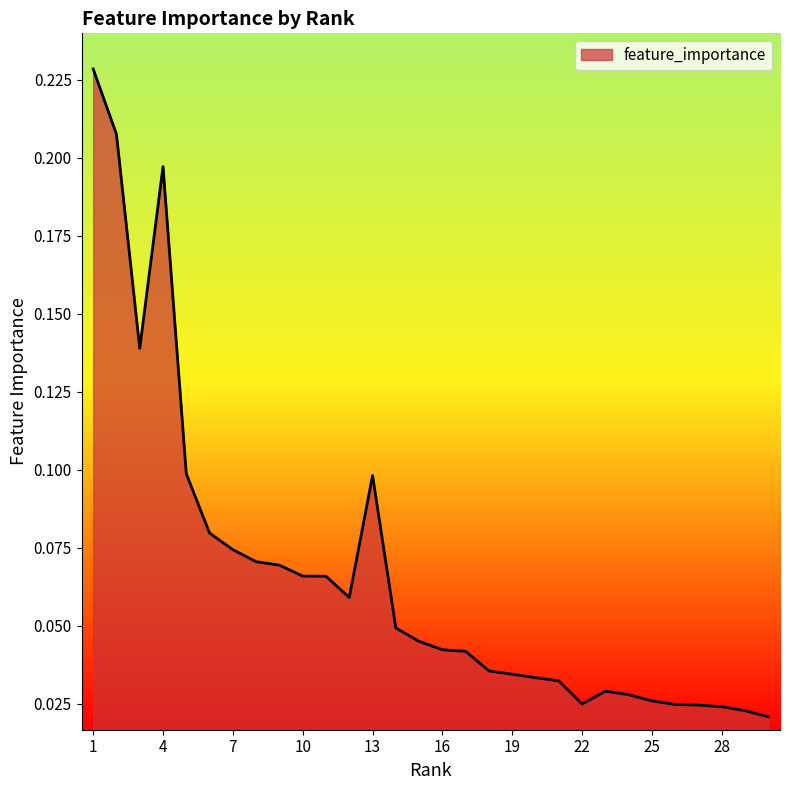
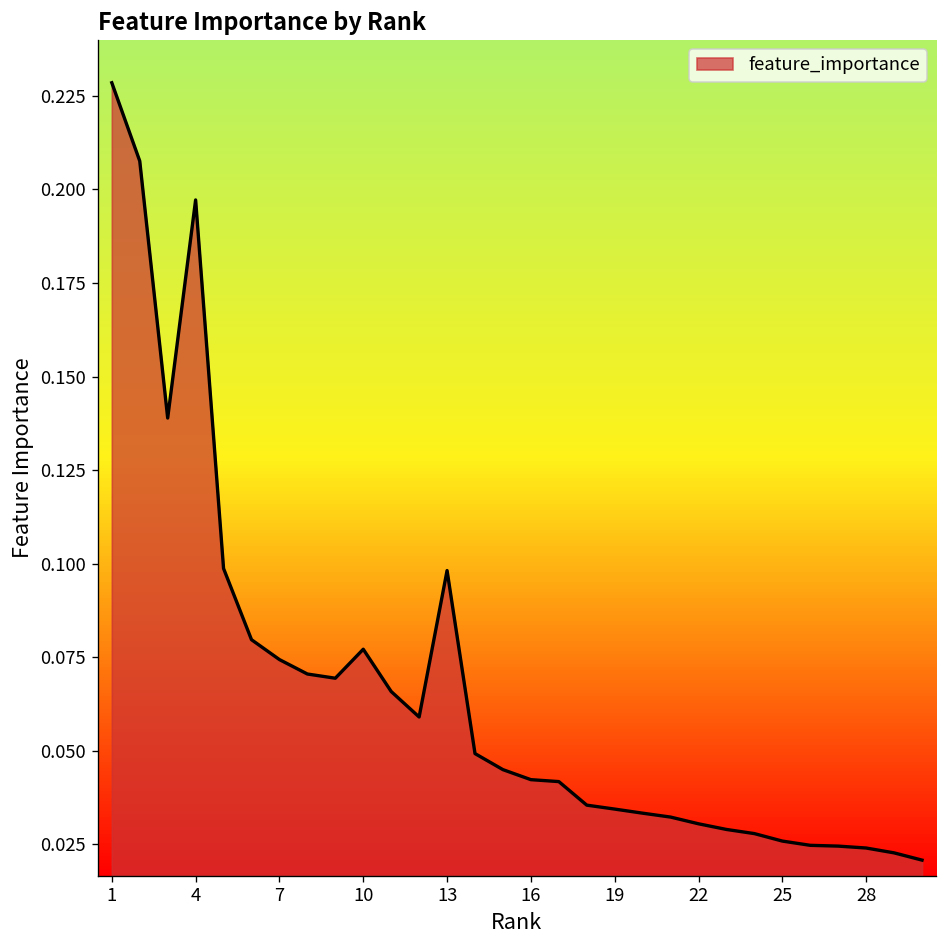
  {
    "1": 0.229,
    "4": 0.197,
    "7": 0.074,
-   "10": 0.066,
+   "10": 0.077,
    "13": 0.098,
    "16": 0.042,
    "19": 0.034,
-   "22": 0.025,
+   "22": 0.030,
    "25": 0.026,
    "28": 0.024
  }
